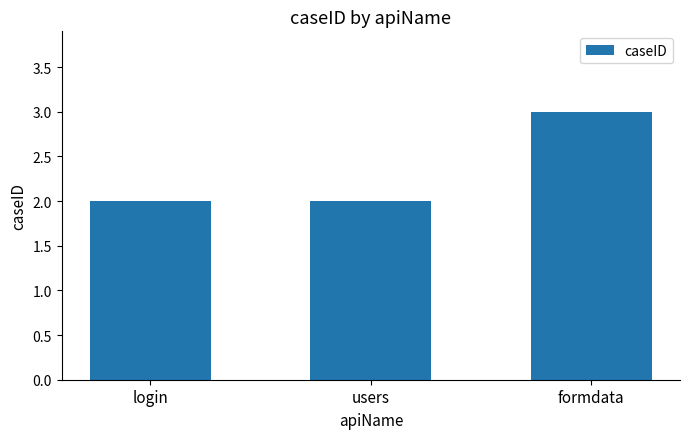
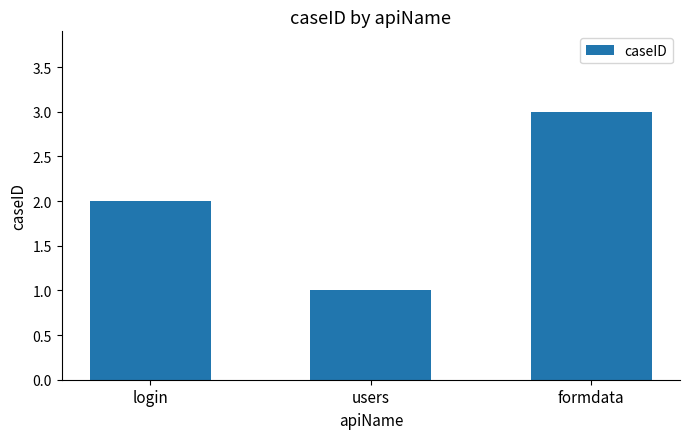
  {
    "login": 2,
-   "users": 2,
+   "users": 1,
    "formdata": 3
  }
